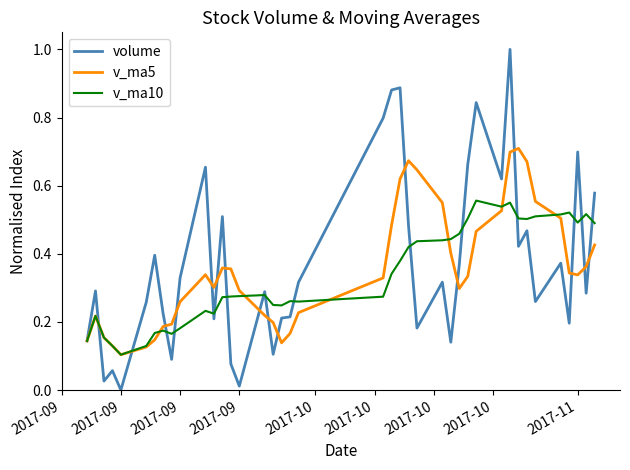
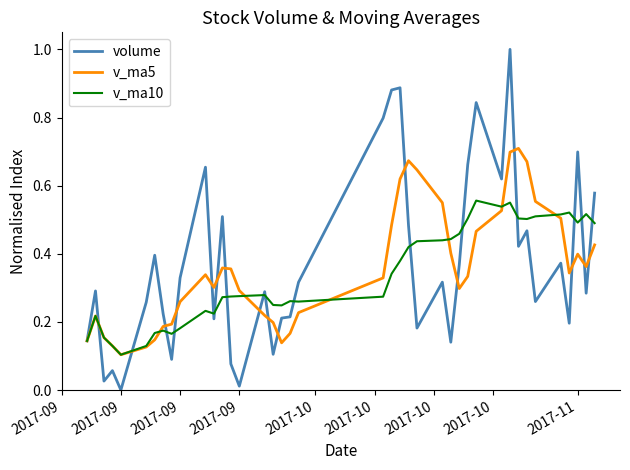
  {
    "volume": {
      "2017-11": 0.70
    },
    "v_ma5": {
-     "2017-11": 0.34
+     "2017-11": 0.40
    },
    "v_ma10": {
      "2017-11": 0.49
    }
  }
